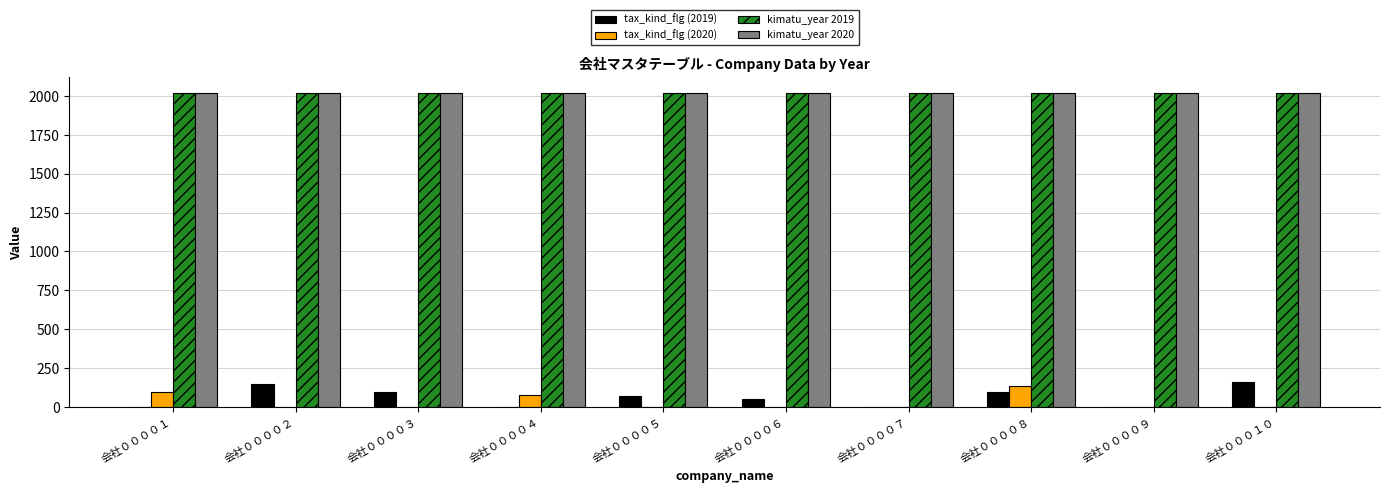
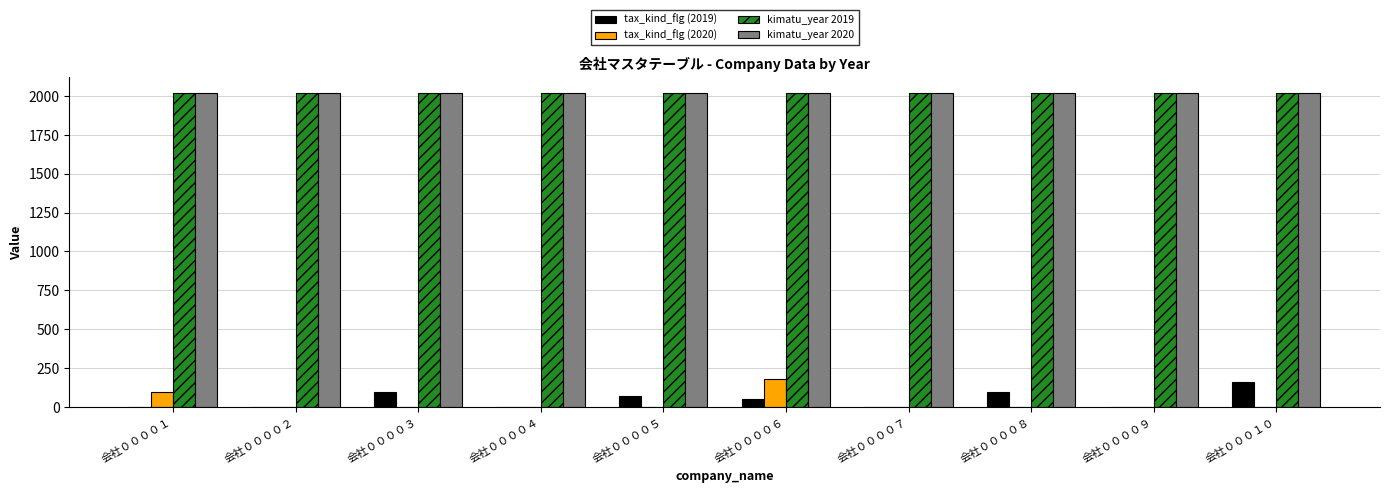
  {
    "tax_kind_flg (2019)": {
      "会社００００１": 0,
-     "会社００００２": 150,
+     "会社００００２": 0,
      "会社００００３": 100,
      "会社００００５": 70,
      "会社００００６": 60,
      "会社００００８": 100,
      "会社０００１０": 160
    },
    "tax_kind_flg (2020)": {
      "会社００００１": 100,
      "会社００００３": 0,
-     "会社００００４": 80,
-     "会社００００６": 0,
-     "会社００００８": 140
+     "会社００００４": 0,
+     "会社００００６": 180,
+     "会社００００８": 0
    },
    "kimatu_year 2019": {
      "会社００００１": 2020,
      "会社００００２": 2020,
      "会社００００３": 2020,
      "会社００００４": 2020,
      "会社００００５": 2020,
      "会社００００６": 2020,
      "会社００００７": 2020,
      "会社００００８": 2020,
      "会社００００９": 2020,
      "会社０００１０": 2020
    },
    "kimatu_year 2020": {
      "会社００００１": 2020,
      "会社００００２": 2020,
      "会社００００３": 2020,
      "会社００００４": 2020,
      "会社００００５": 2020,
      "会社００００６": 2020,
      "会社００００７": 2020,
      "会社００００８": 2020,
      "会社００００９": 2020,
      "会社０００１０": 2020
    }
  }
